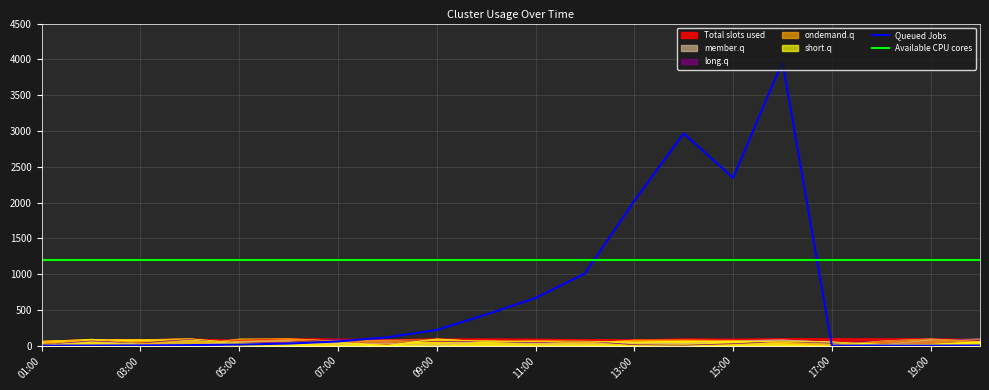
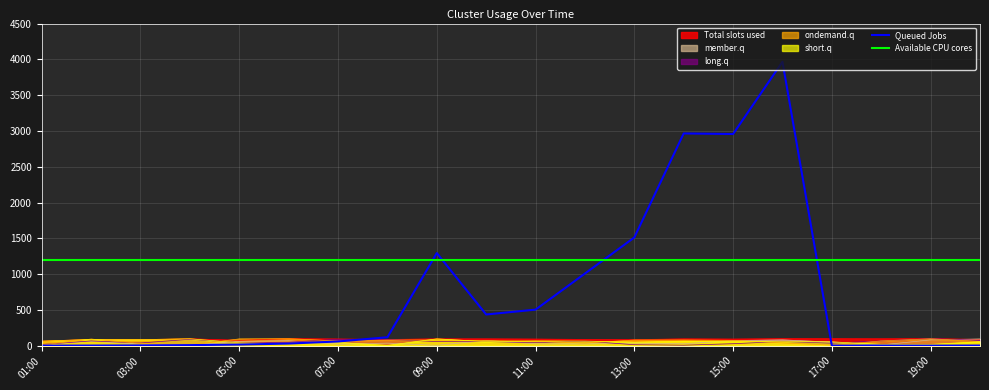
  {
    "Total slots used": {
      "17:00": 100
    },
    "member.q": {
      "09:00": 0
    },
    "Queued Jobs": {
-     "09:00": 200,
-     "11:00": 700,
-     "13:00": 2000,
-     "15:00": 2300
+     "09:00": 1300,
+     "11:00": 500,
+     "13:00": 1500,
+     "15:00": 3000
    }
  }
